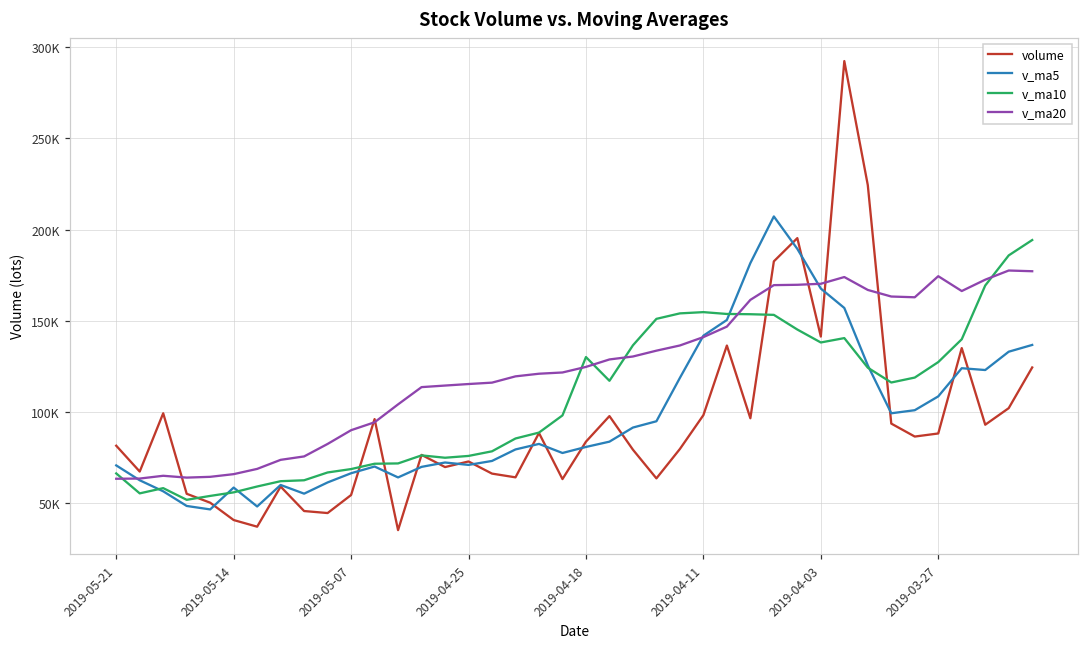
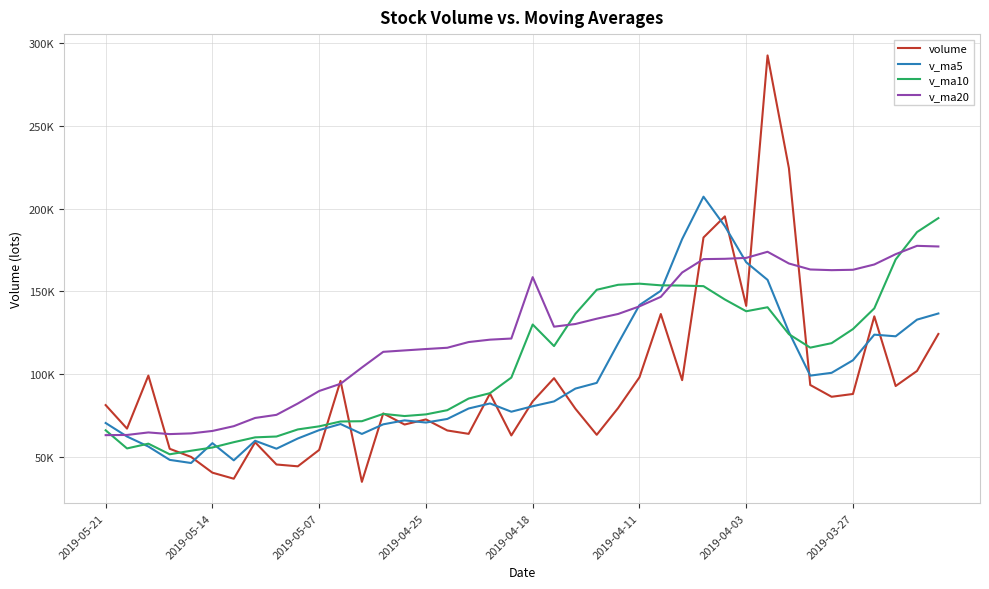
  {
    "volume": {
      "2019-05-21": 82000,
      "2019-05-14": 41000,
      "2019-05-07": 54000,
      "2019-04-25": 73000,
      "2019-04-18": 84000,
      "2019-04-11": 98000,
      "2019-04-03": 141000,
      "2019-03-27": 88000
    },
    "v_ma5": {
      "2019-05-21": 71000,
      "2019-05-14": 59000,
      "2019-05-07": 66000,
      "2019-04-25": 71000,
      "2019-04-18": 81000,
      "2019-04-03": 168000,
      "2019-03-27": 109000
    },
    "v_ma10": {
      "2019-05-21": 66000,
      "2019-05-14": 56000,
      "2019-05-07": 69000,
      "2019-04-25": 76000,
      "2019-04-18": 130000,
      "2019-04-11": 155000,
      "2019-04-03": 138000,
      "2019-03-27": 127000
    },
    "v_ma20": {
      "2019-05-21": 63000,
      "2019-05-14": 66000,
      "2019-05-07": 90000,
      "2019-04-25": 115000,
-     "2019-04-18": 125000,
+     "2019-04-18": 159000,
      "2019-04-03": 170000,
-     "2019-03-27": 174000
+     "2019-03-27": 163000
    }
  }
